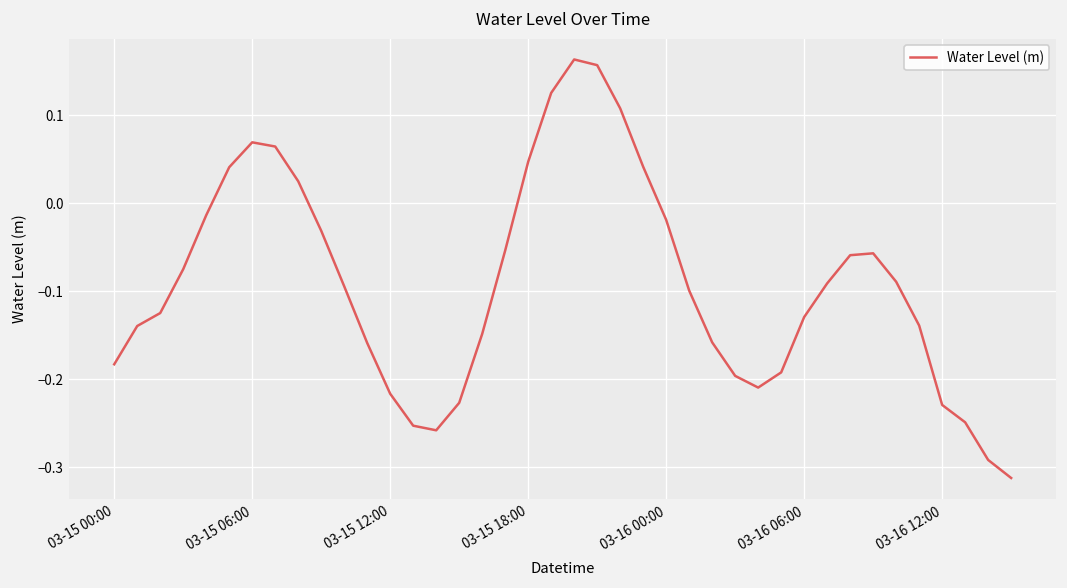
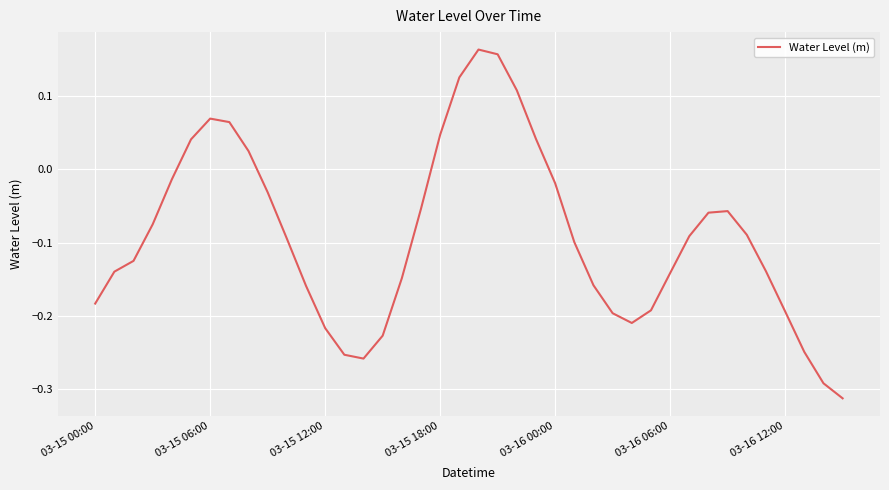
  {
    "03-15 00:00": -0.18,
    "03-15 06:00": 0.07,
    "03-15 12:00": -0.22,
    "03-15 18:00": 0.05,
    "03-16 00:00": -0.02,
-   "03-16 06:00": -0.13,
-   "03-16 12:00": -0.23
+   "03-16 06:00": -0.14,
+   "03-16 12:00": -0.19
  }
